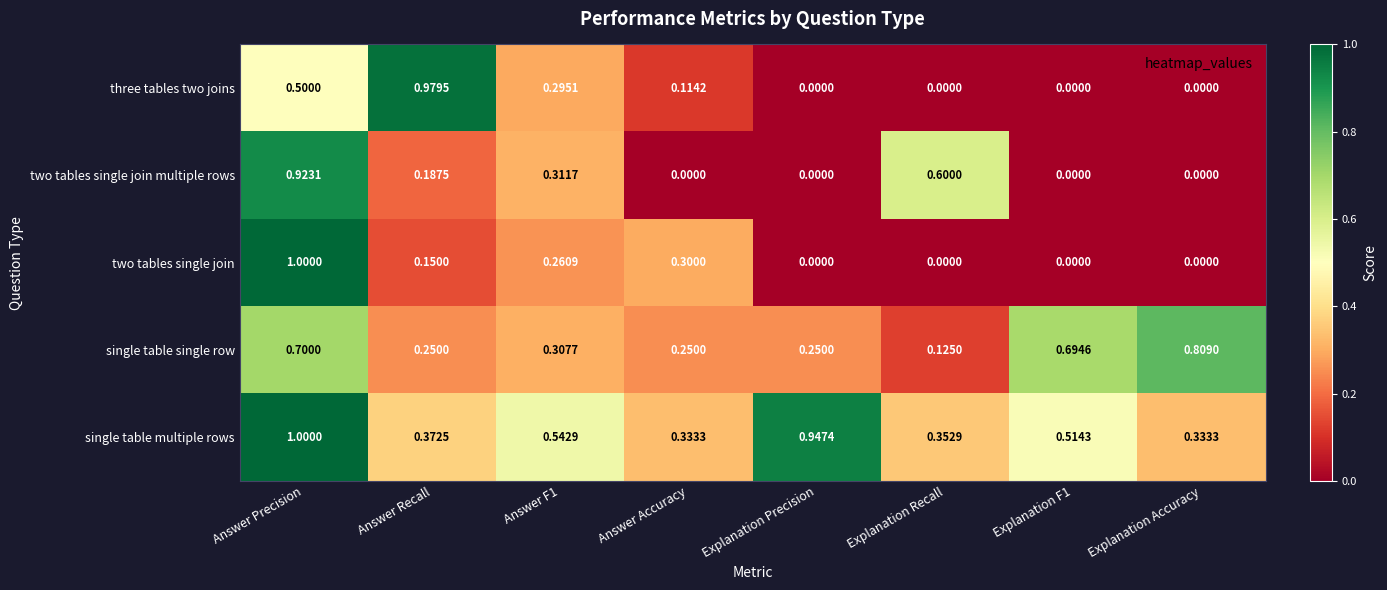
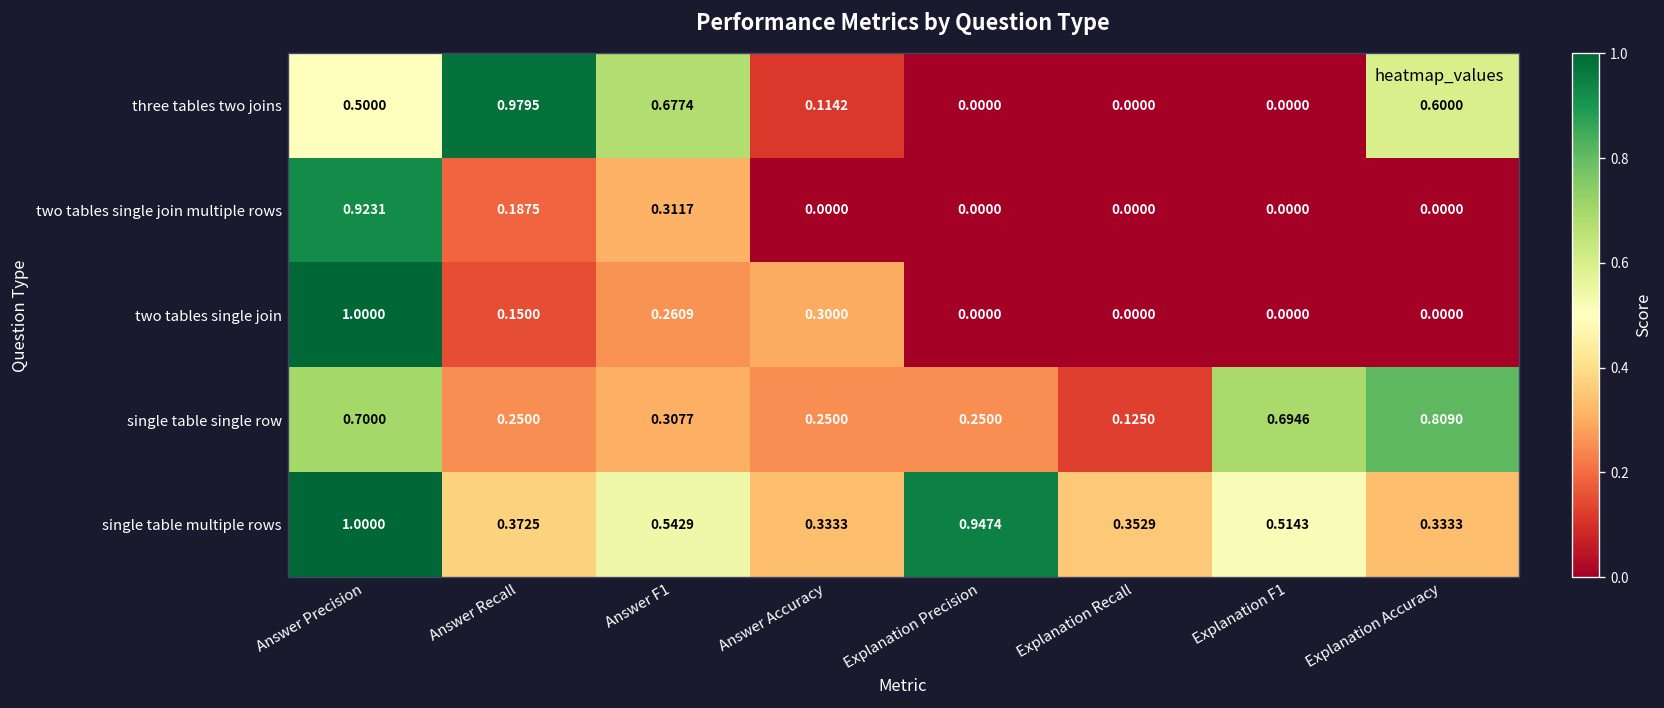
  {
    "three tables two joins": {
      "Answer Precision": 0.5000,
      "Answer Recall": 0.9795,
-     "Answer F1": 0.2951,
+     "Answer F1": 0.6774,
      "Answer Accuracy": 0.1142,
      "Explanation Precision": 0.0000,
      "Explanation Recall": 0.0000,
      "Explanation F1": 0.0000,
-     "Explanation Accuracy": 0.0000
+     "Explanation Accuracy": 0.6000
    },
    "two tables single join multiple rows": {
      "Answer Precision": 0.9231,
      "Answer Recall": 0.1875,
      "Answer F1": 0.3117,
      "Answer Accuracy": 0.0000,
      "Explanation Precision": 0.0000,
-     "Explanation Recall": 0.6000,
+     "Explanation Recall": 0.0000,
      "Explanation F1": 0.0000,
      "Explanation Accuracy": 0.0000
    },
    "two tables single join": {
      "Answer Precision": 1.0000,
      "Answer Recall": 0.1500,
      "Answer F1": 0.2609,
      "Answer Accuracy": 0.3000,
      "Explanation Precision": 0.0000,
      "Explanation Recall": 0.0000,
      "Explanation F1": 0.0000,
      "Explanation Accuracy": 0.0000
    },
    "single table single row": {
      "Answer Precision": 0.7000,
      "Answer Recall": 0.2500,
      "Answer F1": 0.3077,
      "Answer Accuracy": 0.2500,
      "Explanation Precision": 0.2500,
      "Explanation Recall": 0.1250,
      "Explanation F1": 0.6946,
      "Explanation Accuracy": 0.8090
    },
    "single table multiple rows": {
      "Answer Precision": 1.0000,
      "Answer Recall": 0.3725,
      "Answer F1": 0.5429,
      "Answer Accuracy": 0.3333,
      "Explanation Precision": 0.9474,
      "Explanation Recall": 0.3529,
      "Explanation F1": 0.5143,
      "Explanation Accuracy": 0.3333
    }
  }
